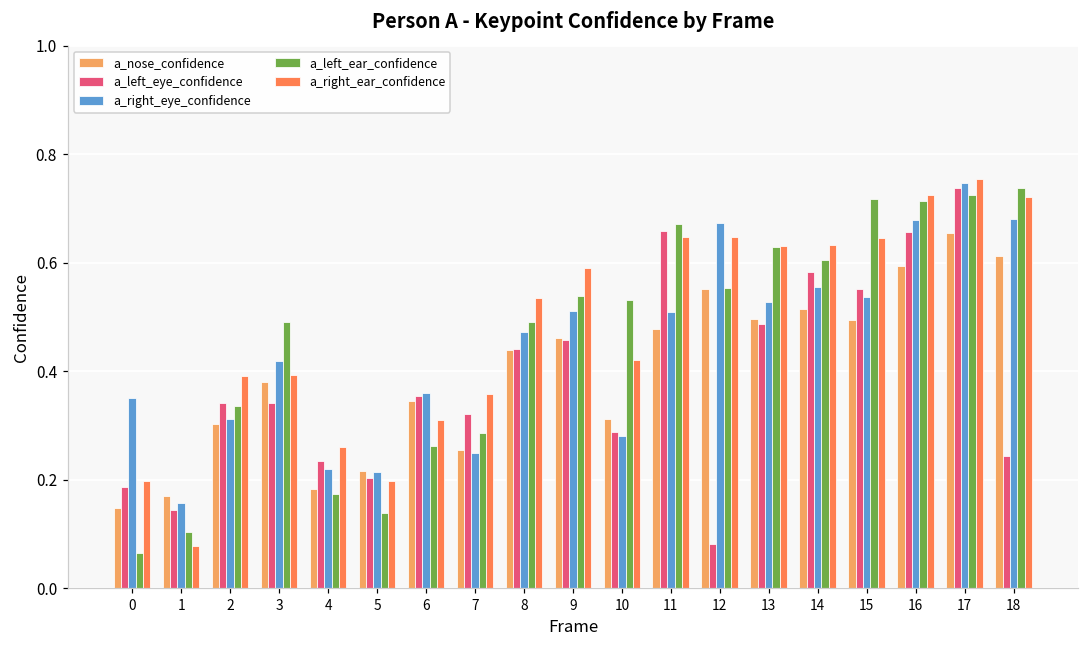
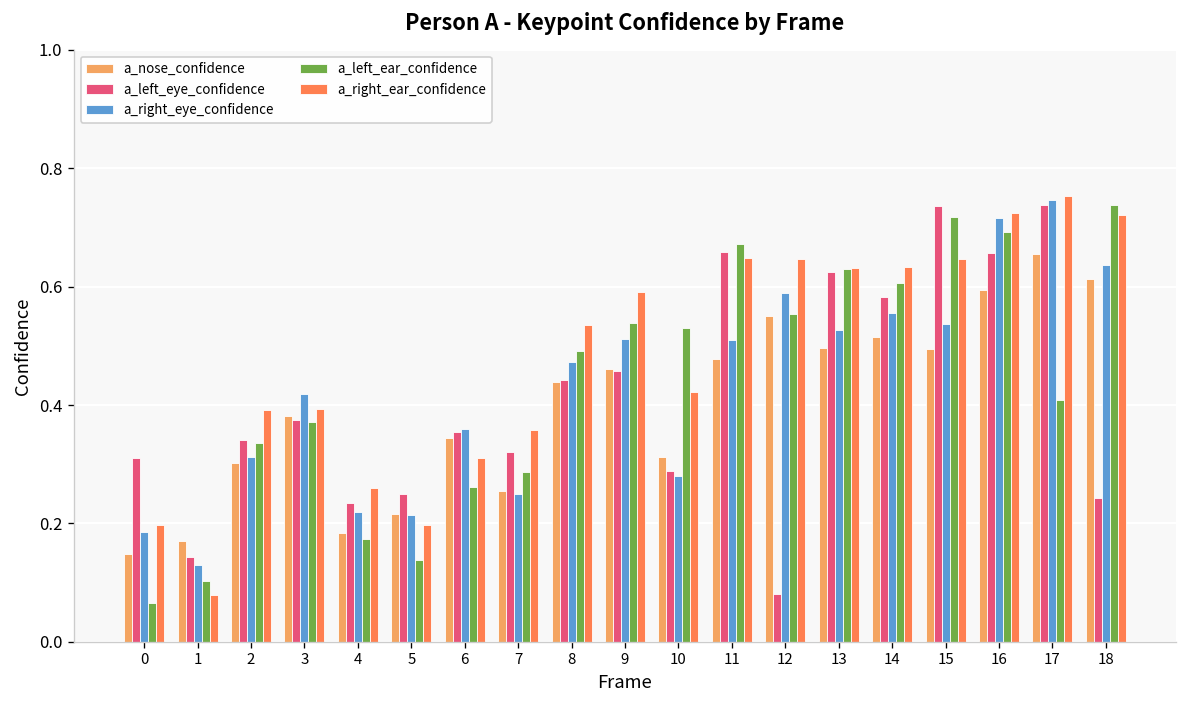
  {
    "a_left_eye_confidence": {
-     "0": 0.19,
+     "0": 0.31,
      "1": 0.14,
      "2": 0.34,
-     "3": 0.34,
+     "3": 0.37,
      "4": 0.23,
-     "5": 0.20,
+     "5": 0.25,
      "6": 0.35,
      "7": 0.32,
      "8": 0.44,
      "9": 0.46,
      "10": 0.29,
      "11": 0.66,
      "12": 0.08,
-     "13": 0.49,
+     "13": 0.62,
      "14": 0.58,
-     "15": 0.55,
+     "15": 0.74,
      "16": 0.66,
      "17": 0.74,
      "18": 0.24
    },
    "a_right_eye_confidence": {
-     "0": 0.35,
-     "1": 0.16,
+     "0": 0.19,
+     "1": 0.13,
      "2": 0.31,
      "3": 0.42,
      "4": 0.22,
      "5": 0.21,
      "6": 0.36,
      "7": 0.25,
      "8": 0.47,
      "9": 0.51,
      "10": 0.28,
      "11": 0.51,
-     "12": 0.67,
+     "12": 0.59,
      "13": 0.53,
      "14": 0.55,
      "15": 0.54,
-     "16": 0.68,
+     "16": 0.72,
      "17": 0.75,
-     "18": 0.68
+     "18": 0.64
    },
    "a_left_ear_confidence": {
      "0": 0.07,
      "1": 0.10,
      "2": 0.34,
-     "3": 0.49,
+     "3": 0.37,
      "4": 0.17,
      "5": 0.14,
      "6": 0.26,
      "7": 0.29,
      "8": 0.49,
      "9": 0.54,
      "10": 0.53,
      "11": 0.67,
      "12": 0.55,
      "13": 0.63,
      "14": 0.61,
      "15": 0.72,
-     "16": 0.71,
-     "17": 0.72,
+     "16": 0.69,
+     "17": 0.41,
      "18": 0.74
    }
  }
